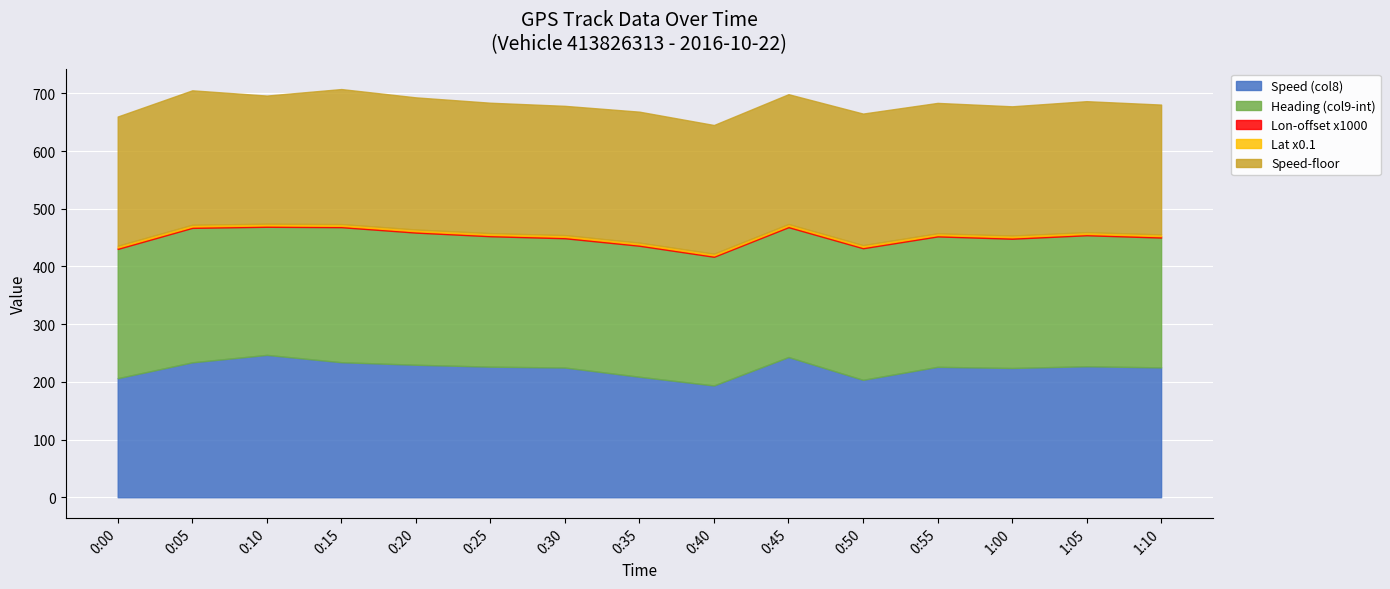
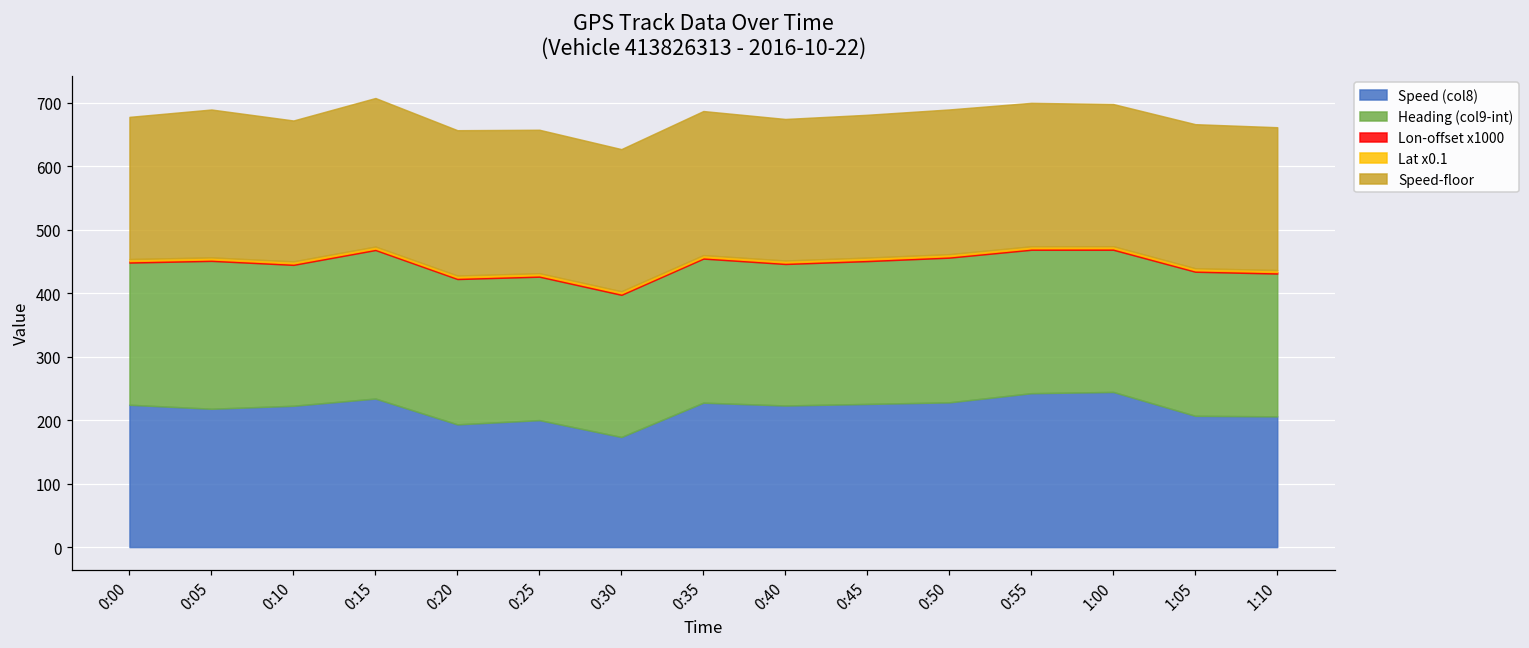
  {
    "Speed (col8)": {
-     "0:00": 210,
-     "0:05": 230,
-     "0:10": 250,
+     "0:00": 220,
+     "0:05": 220,
+     "0:10": 220,
      "0:15": 230,
-     "0:20": 230,
-     "0:25": 230,
-     "0:30": 220,
-     "0:35": 210,
-     "0:40": 190,
-     "0:45": 240,
-     "0:50": 200,
-     "0:55": 230,
-     "1:00": 220,
-     "1:05": 230,
-     "1:10": 230
+     "0:20": 190,
+     "0:25": 200,
+     "0:30": 170,
+     "0:35": 230,
+     "0:40": 220,
+     "0:45": 230,
+     "0:50": 230,
+     "0:55": 240,
+     "1:00": 240,
+     "1:05": 210,
+     "1:10": 210
    },
    "Speed-floor": {
      "0:00": 220,
      "0:05": 230,
      "0:10": 220,
      "0:15": 230,
      "0:20": 230,
      "0:25": 230,
      "0:30": 220,
      "0:35": 230,
      "0:40": 220,
      "0:45": 230,
      "0:50": 230,
      "0:55": 230,
      "1:00": 220,
      "1:05": 230,
      "1:10": 220
    }
  }
